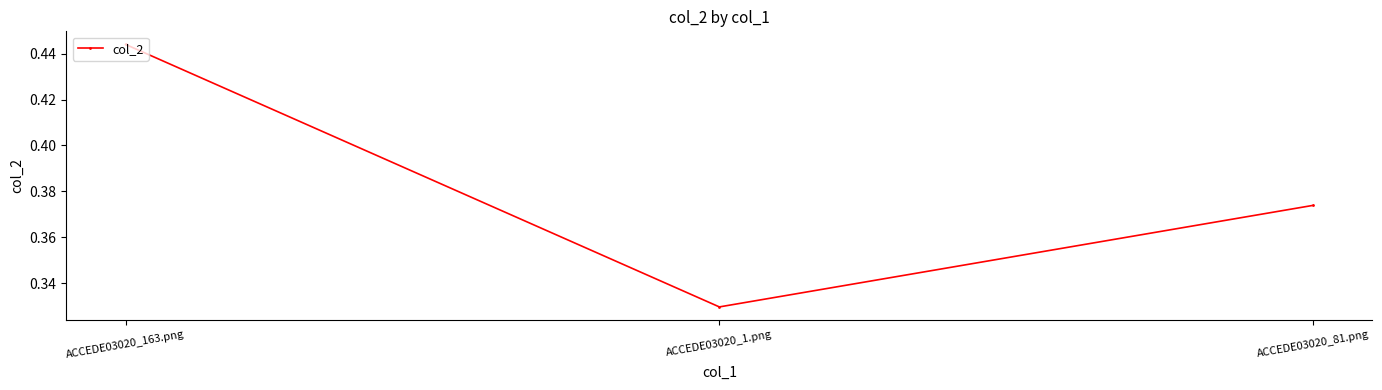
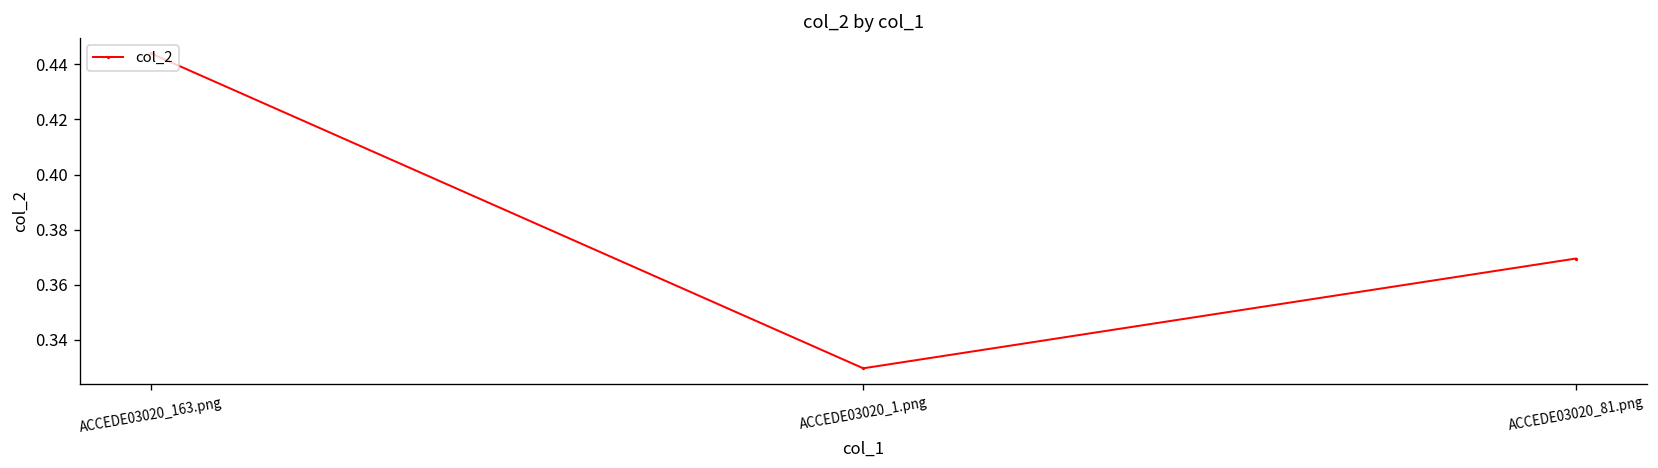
  {
    "ACCEDE03020_1.png": 0.330,
-   "ACCEDE03020_81.png": 0.374
+   "ACCEDE03020_81.png": 0.369
  }
